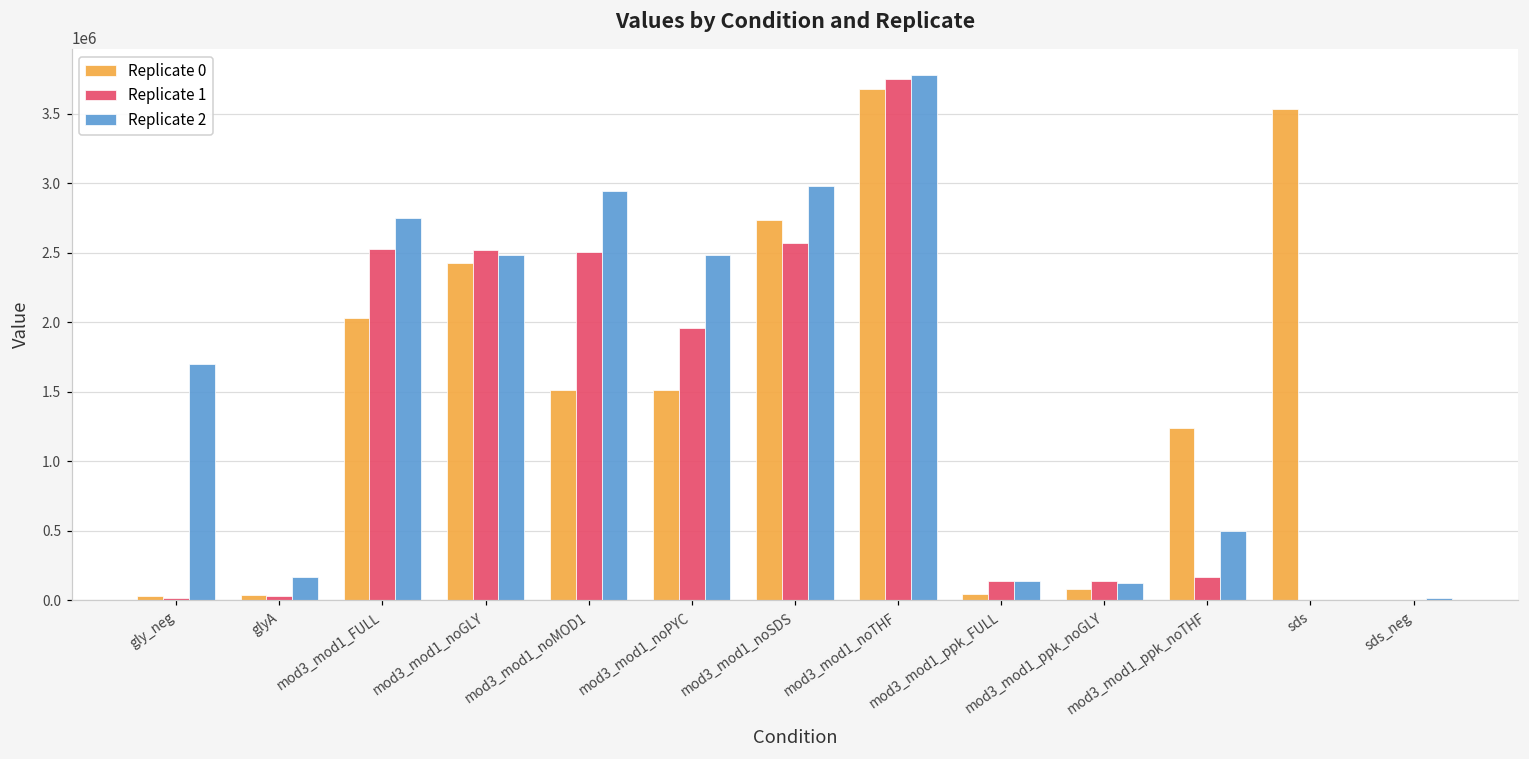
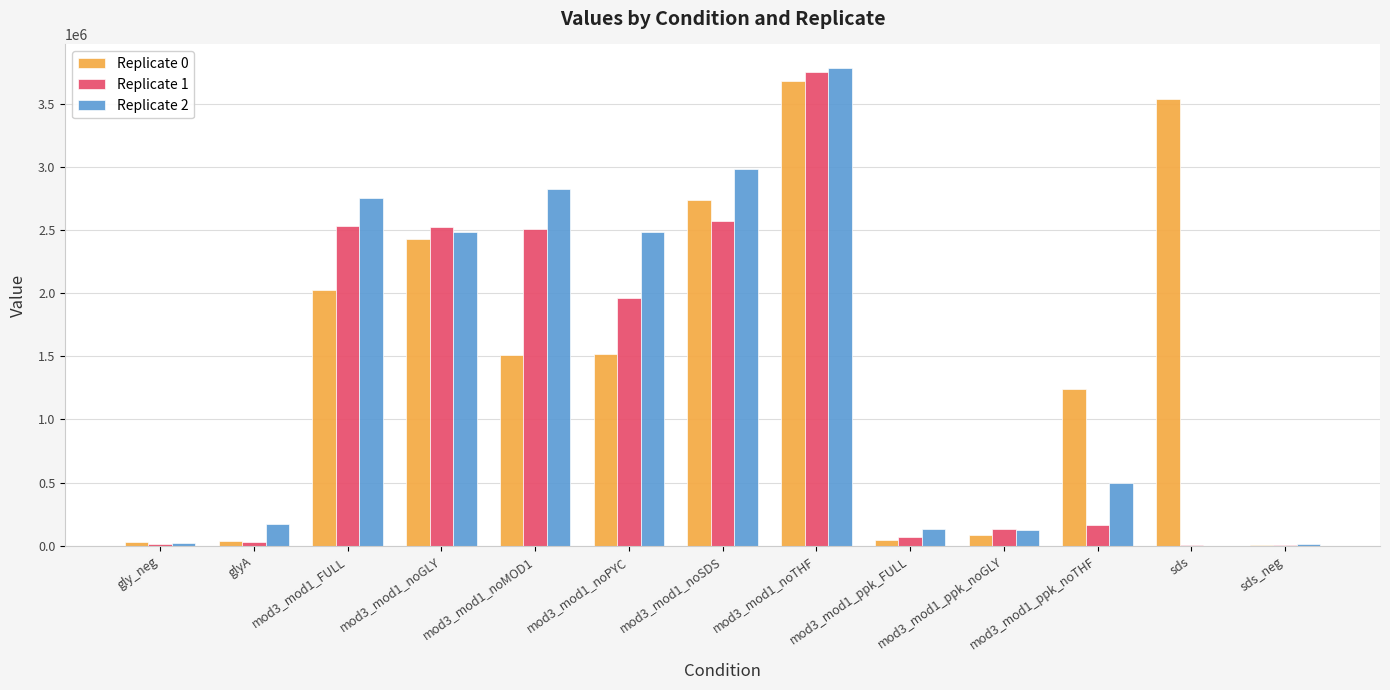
  {
    "Replicate 0": {
      "gly_neg": 30000,
      "glyA": 40000,
      "mod3_mod1_FULL": 2030000,
      "mod3_mod1_noGLY": 2430000,
      "mod3_mod1_noMOD1": 1510000,
      "mod3_mod1_noPYC": 1520000,
      "mod3_mod1_noSDS": 2740000,
      "mod3_mod1_noTHF": 3680000,
      "mod3_mod1_ppk_FULL": 50000,
      "mod3_mod1_ppk_noGLY": 80000,
      "mod3_mod1_ppk_noTHF": 1240000,
      "sds": 3540000
    },
    "Replicate 1": {
      "glyA": 30000,
      "mod3_mod1_FULL": 2530000,
      "mod3_mod1_noGLY": 2520000,
      "mod3_mod1_noMOD1": 2510000,
      "mod3_mod1_noPYC": 1960000,
      "mod3_mod1_noSDS": 2570000,
      "mod3_mod1_noTHF": 3750000,
-     "mod3_mod1_ppk_FULL": 140000,
+     "mod3_mod1_ppk_FULL": 70000,
      "mod3_mod1_ppk_noGLY": 140000,
      "mod3_mod1_ppk_noTHF": 170000
    },
    "Replicate 2": {
-     "gly_neg": 1700000,
+     "gly_neg": 20000,
      "glyA": 170000,
      "mod3_mod1_FULL": 2750000,
      "mod3_mod1_noGLY": 2490000,
-     "mod3_mod1_noMOD1": 2950000,
+     "mod3_mod1_noMOD1": 2820000,
      "mod3_mod1_noPYC": 2480000,
      "mod3_mod1_noSDS": 2980000,
      "mod3_mod1_noTHF": 3780000,
      "mod3_mod1_ppk_FULL": 140000,
      "mod3_mod1_ppk_noGLY": 120000,
      "mod3_mod1_ppk_noTHF": 500000
    }
  }
